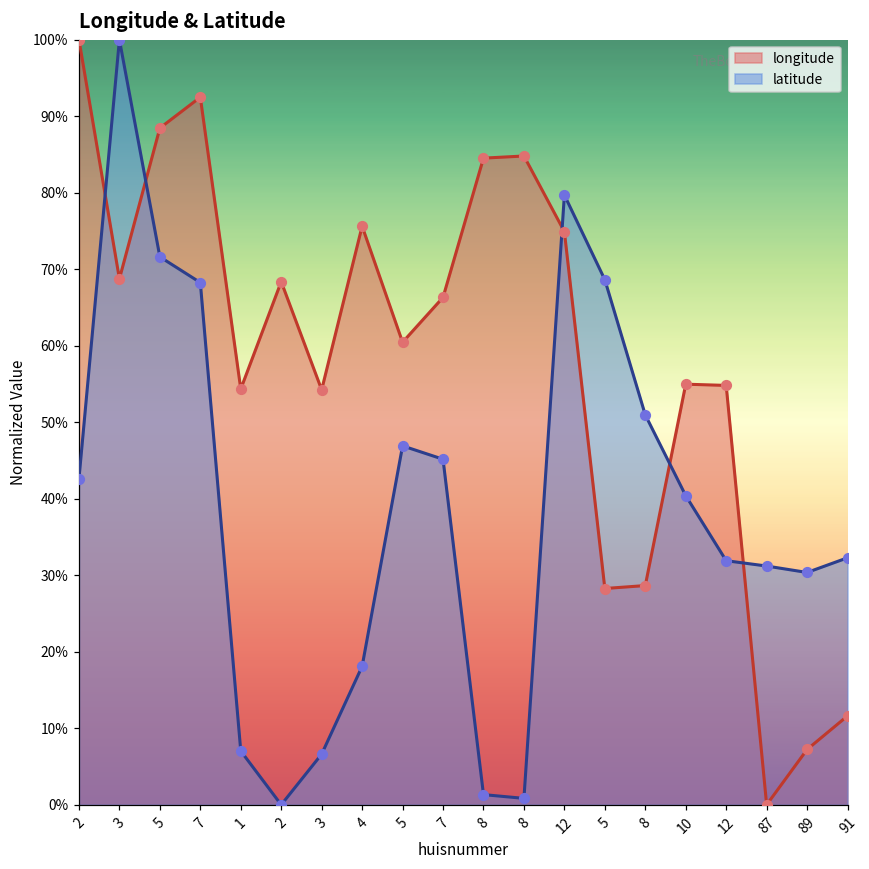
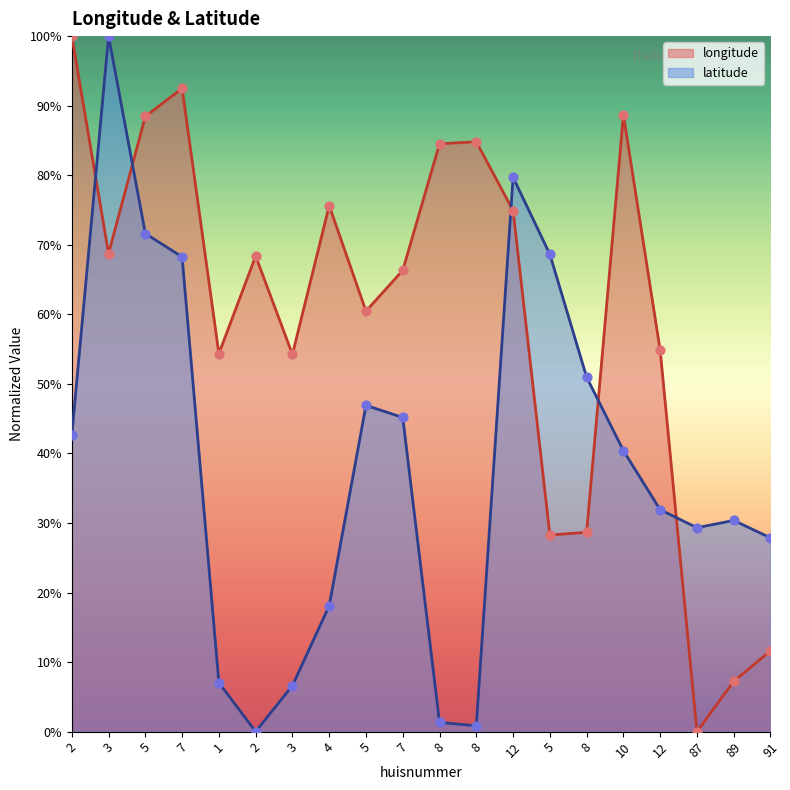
  {
    "longitude": {
      "1": "54%",
      "4": "76%",
-     "10": "55%",
+     "10": "89%",
      "87": "0%",
      "89": "7%",
      "91": "12%"
    },
    "latitude": {
      "1": "7%",
      "4": "18%",
      "10": "40%",
-     "87": "31%",
+     "87": "29%",
      "89": "30%",
-     "91": "32%"
+     "91": "28%"
    }
  }
